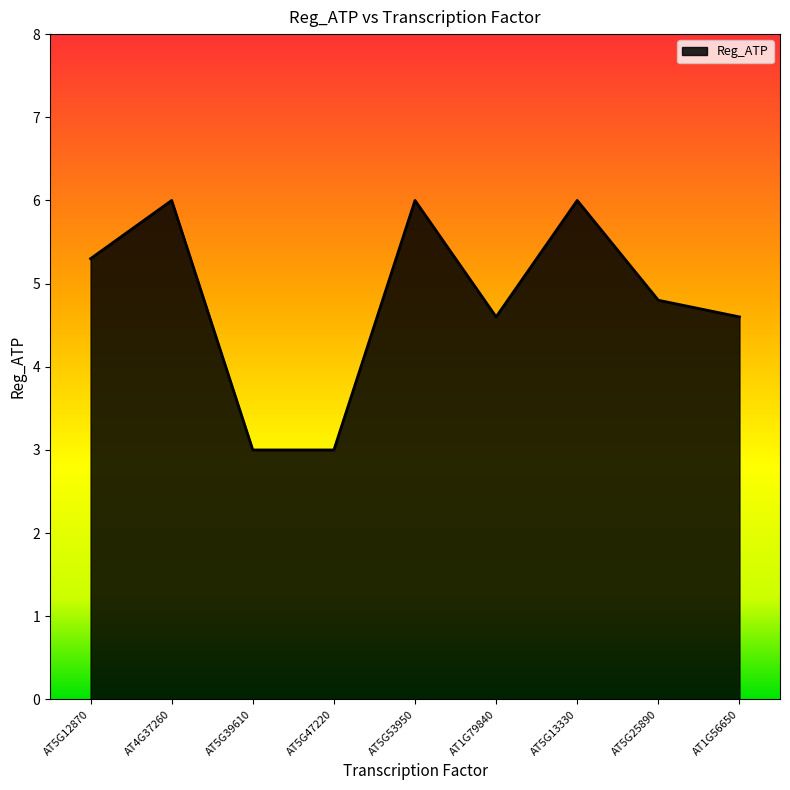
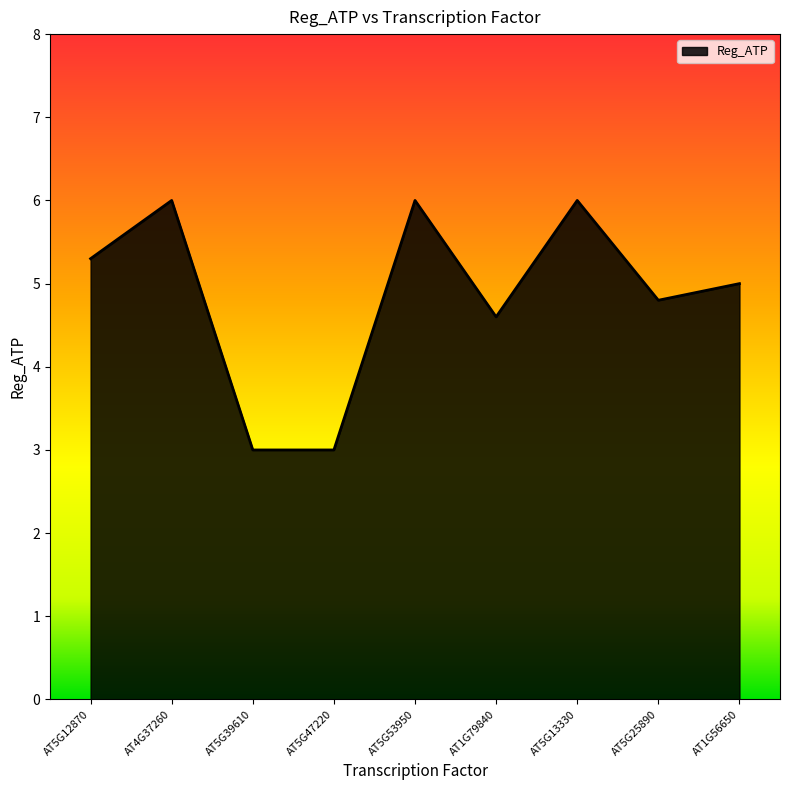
  {
    "AT5G12870": 5.3,
    "AT4G37260": 6.0,
    "AT5G39610": 3.0,
    "AT5G47220": 3.0,
    "AT5G53950": 6.0,
    "AT1G79840": 4.6,
    "AT5G13330": 6.0,
    "AT5G25890": 4.8,
-   "AT1G56650": 4.6
+   "AT1G56650": 5.0
  }
